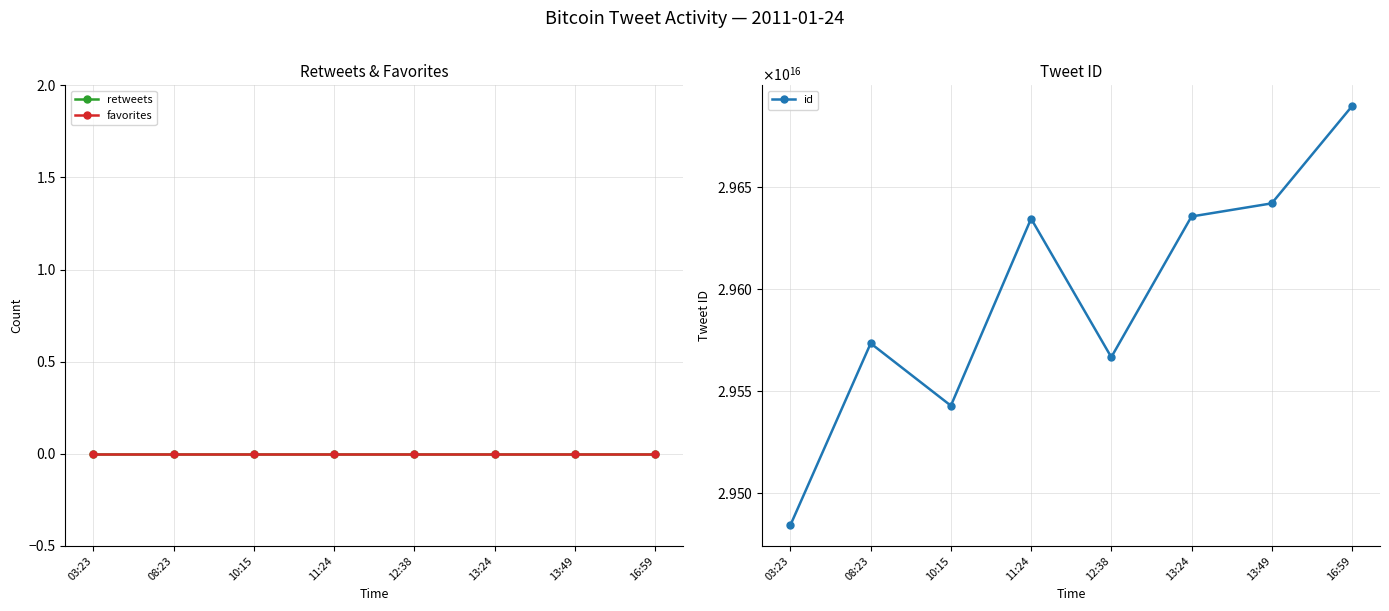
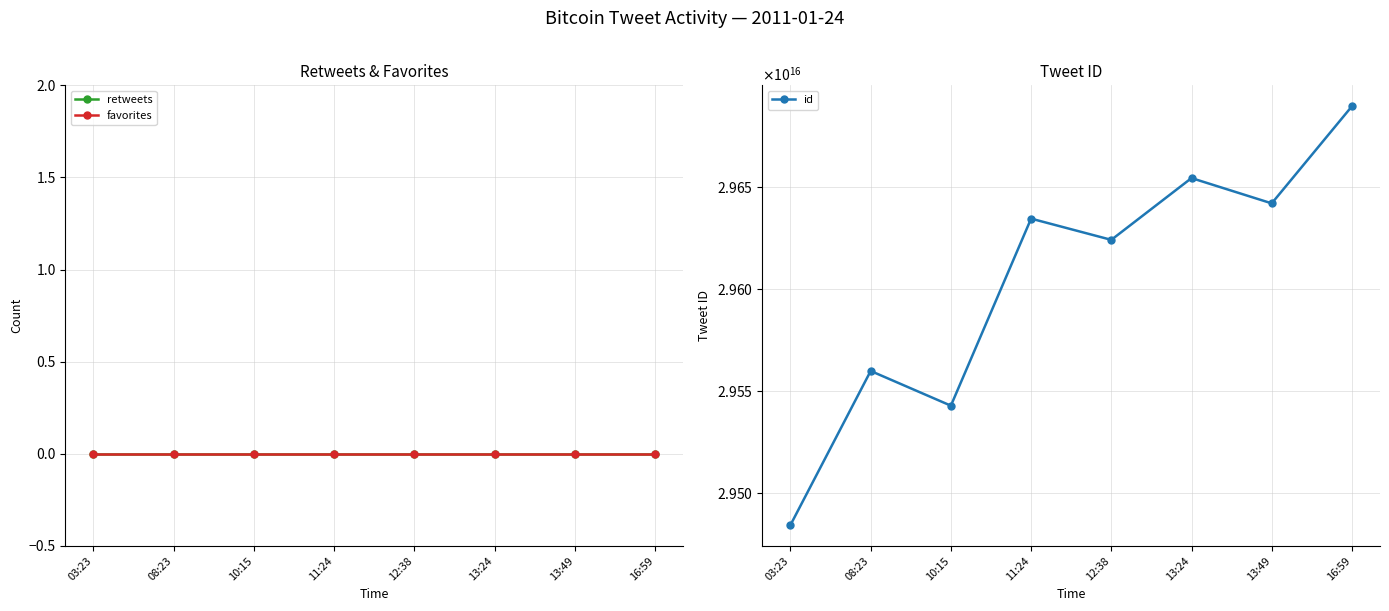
  {
    "Retweets & Favorites": {
      "03:23": 0.00,
      "08:23": 0.00,
      "10:15": 0.00,
      "11:24": 0.00,
      "12:38": 0.00,
      "13:24": 0.00,
      "13:49": 0.00,
      "16:59": 0.00
    },
    "Tweet ID": {
      "03:23": 29484000000000000,
-     "08:23": 29573000000000000,
+     "08:23": 29560000000000000,
      "10:15": 29543000000000000,
      "11:24": 29635000000000000,
-     "12:38": 29567000000000000,
-     "13:24": 29636000000000000,
+     "12:38": 29624000000000000,
+     "13:24": 29654000000000000,
      "13:49": 29642000000000000,
      "16:59": 29690000000000000
    }
  }
